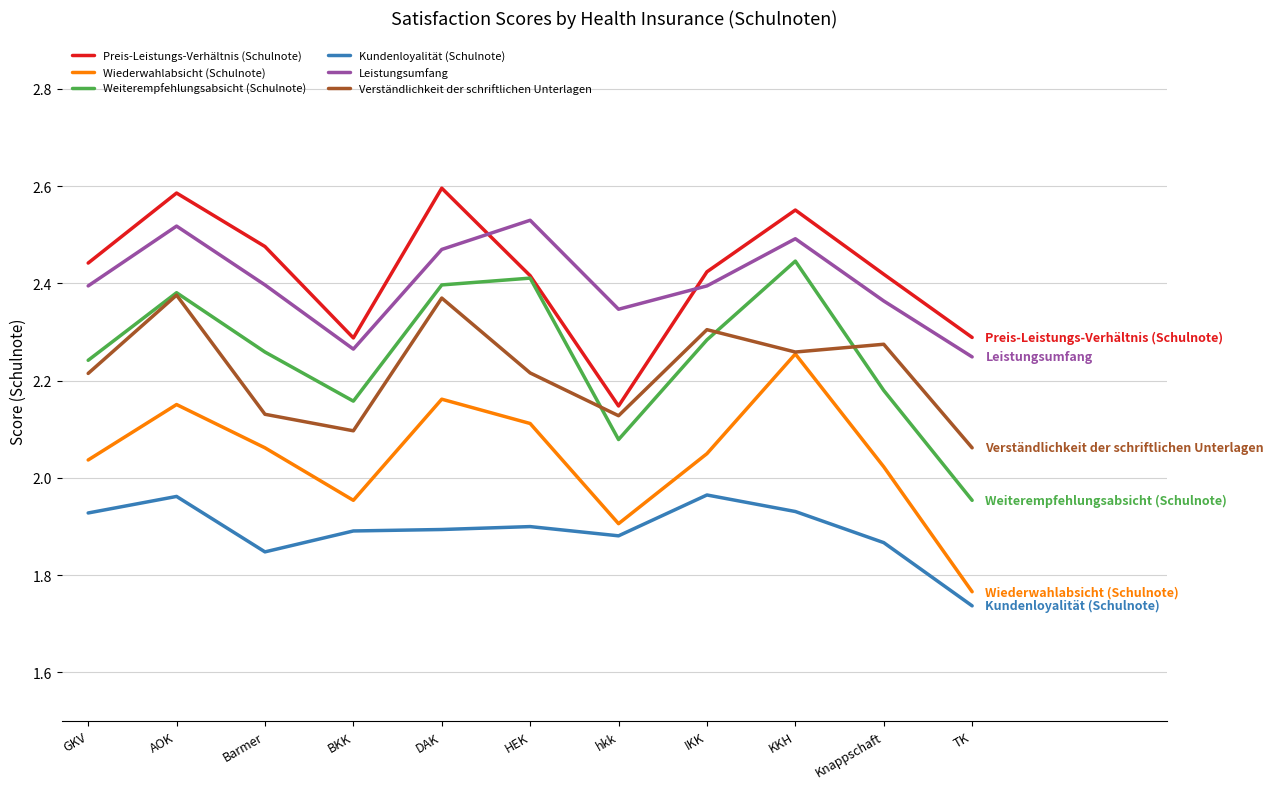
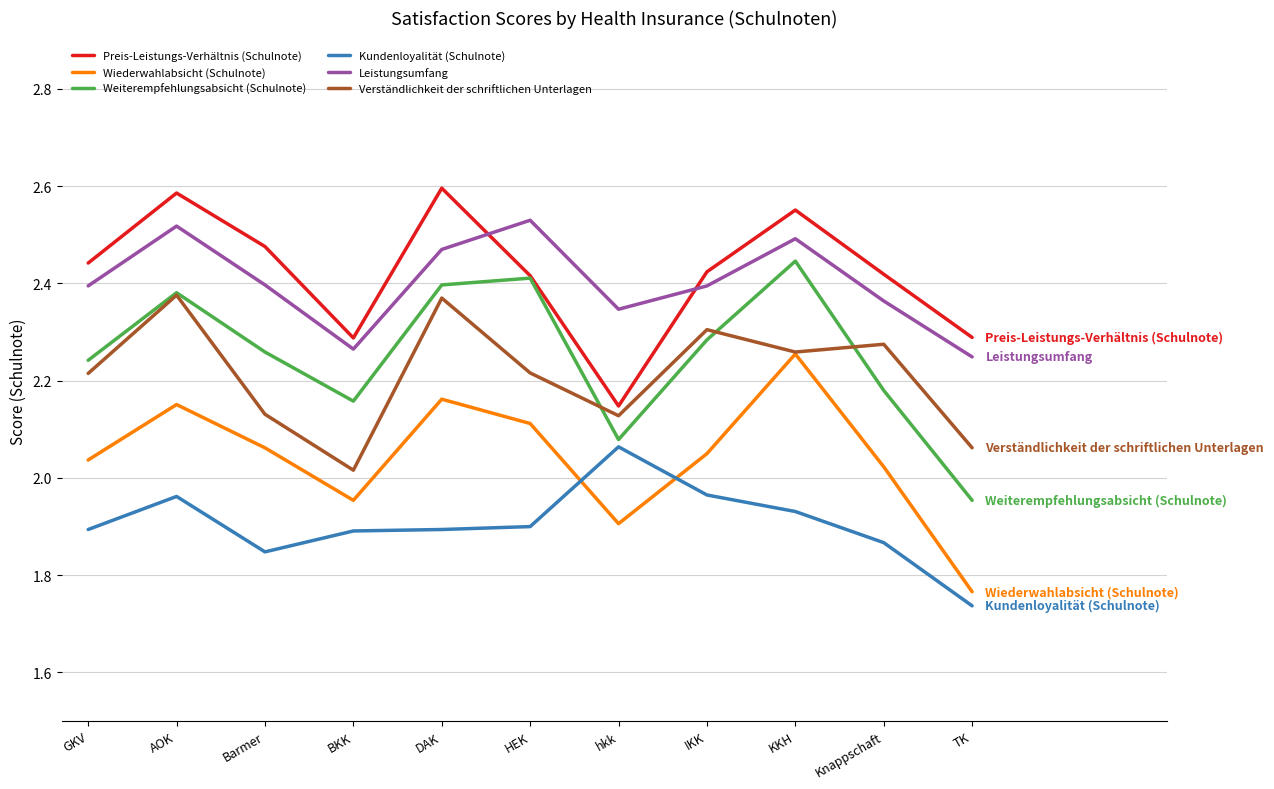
  {
    "Preis-Leistungs-Verhältnis (Schulnote)": {
      "GKV": 2.44,
      "AOK": 2.59,
      "Barmer": 2.48,
      "BKK": 2.29,
      "DAK": 2.60,
      "hkk": 2.15,
      "IKK": 2.42,
      "KKH": 2.55,
      "Knappschaft": 2.42,
      "TK": 2.29
    },
    "Wiederwahlabsicht (Schulnote)": {
      "GKV": 2.04,
      "AOK": 2.15,
      "Barmer": 2.06,
      "BKK": 1.95,
      "DAK": 2.16,
      "HEK": 2.11,
      "hkk": 1.91,
      "IKK": 2.05,
      "Knappschaft": 2.02,
      "TK": 1.77
    },
    "Weiterempfehlungsabsicht (Schulnote)": {
      "GKV": 2.24,
      "Barmer": 2.26,
      "BKK": 2.16,
      "DAK": 2.40,
      "hkk": 2.08,
      "IKK": 2.28,
      "KKH": 2.45,
      "Knappschaft": 2.18,
      "TK": 1.95
    },
    "Kundenloyalität (Schulnote)": {
-     "GKV": 1.93,
+     "GKV": 1.89,
      "AOK": 1.96,
      "Barmer": 1.85,
      "BKK": 1.89,
      "DAK": 1.89,
      "HEK": 1.90,
-     "hkk": 1.88,
+     "hkk": 2.06,
      "IKK": 1.97,
      "KKH": 1.93,
      "Knappschaft": 1.87,
      "TK": 1.74
    },
    "Leistungsumfang": {
      "GKV": 2.40,
      "AOK": 2.52,
      "Barmer": 2.40,
      "BKK": 2.27,
      "DAK": 2.47,
      "HEK": 2.53,
      "hkk": 2.35,
      "IKK": 2.40,
      "KKH": 2.49,
      "Knappschaft": 2.36,
      "TK": 2.25
    },
    "Verständlichkeit der schriftlichen Unterlagen": {
      "GKV": 2.22,
      "Barmer": 2.13,
-     "BKK": 2.10,
+     "BKK": 2.02,
      "DAK": 2.37,
      "HEK": 2.22,
      "hkk": 2.13,
      "IKK": 2.31,
      "Knappschaft": 2.28,
      "TK": 2.06
    }
  }
